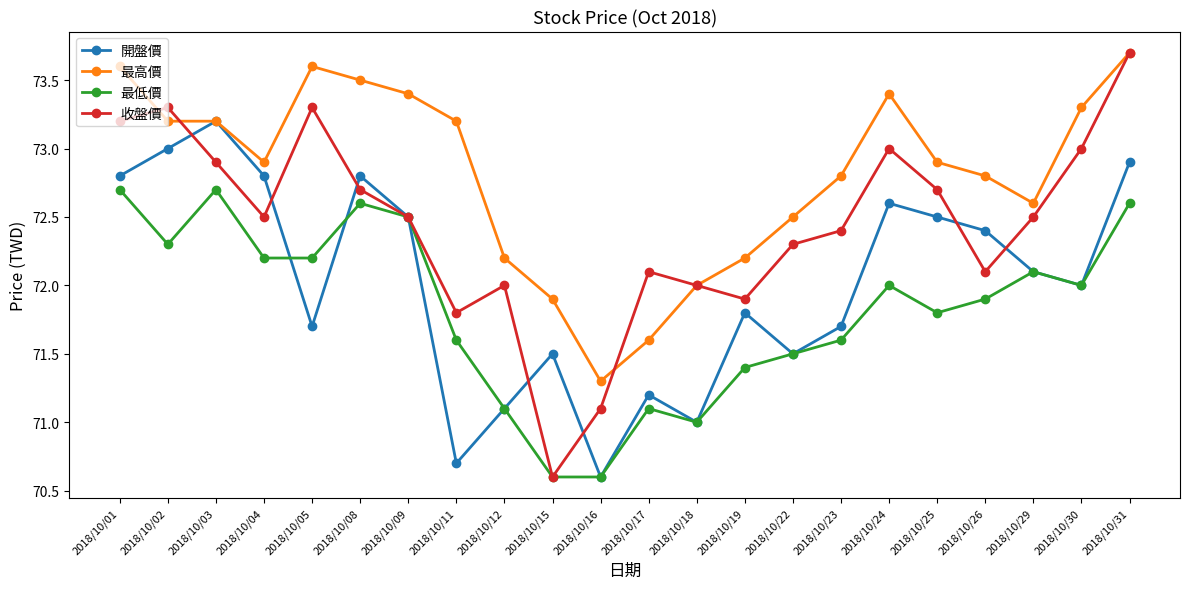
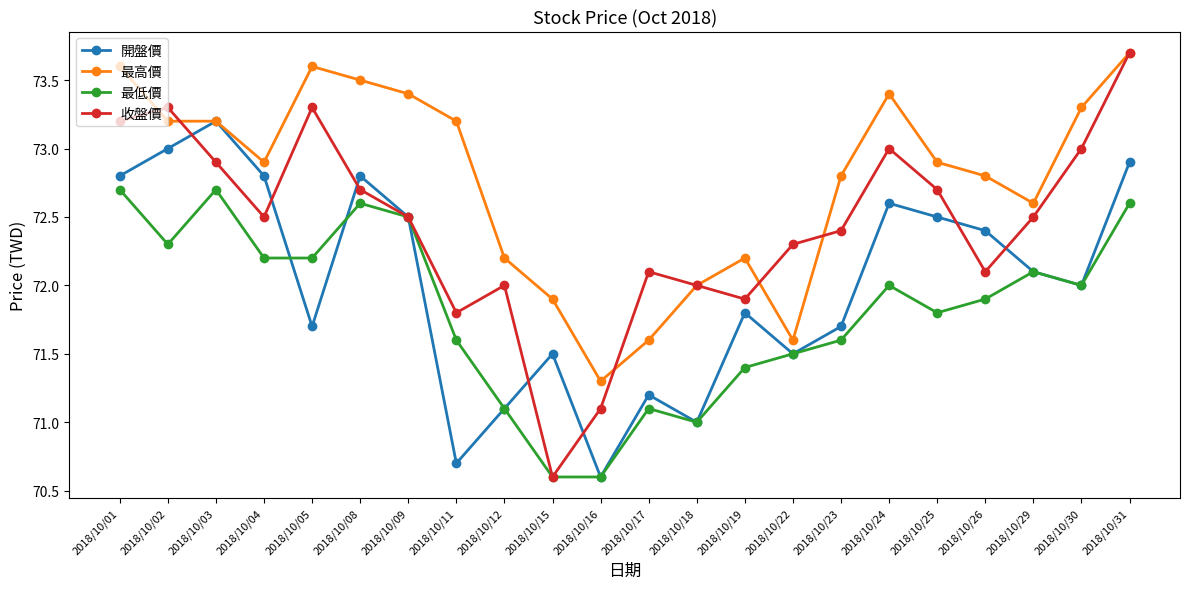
  {
    "開盤價": {
      "2018/10/01": 72.8,
      "2018/10/02": 73.0,
      "2018/10/04": 72.8,
      "2018/10/05": 71.7,
      "2018/10/08": 72.8,
      "2018/10/11": 70.7,
      "2018/10/15": 71.5,
      "2018/10/17": 71.2,
      "2018/10/19": 71.8,
      "2018/10/23": 71.7,
      "2018/10/24": 72.6,
      "2018/10/25": 72.5,
      "2018/10/26": 72.4,
      "2018/10/31": 72.9
    },
    "最高價": {
      "2018/10/04": 72.9,
      "2018/10/05": 73.6,
      "2018/10/08": 73.5,
      "2018/10/09": 73.4,
      "2018/10/11": 73.2,
      "2018/10/12": 72.2,
      "2018/10/15": 71.9,
      "2018/10/16": 71.3,
      "2018/10/17": 71.6,
      "2018/10/19": 72.2,
-     "2018/10/22": 72.5,
+     "2018/10/22": 71.6,
      "2018/10/23": 72.8,
      "2018/10/24": 73.4,
      "2018/10/25": 72.9,
      "2018/10/26": 72.8,
      "2018/10/29": 72.6,
      "2018/10/30": 73.3
    },
    "最低價": {
      "2018/10/01": 72.7,
      "2018/10/02": 72.3,
      "2018/10/03": 72.7,
      "2018/10/04": 72.2,
      "2018/10/05": 72.2,
      "2018/10/08": 72.6,
      "2018/10/11": 71.6,
      "2018/10/17": 71.1,
      "2018/10/19": 71.4,
      "2018/10/23": 71.6,
      "2018/10/24": 72.0,
      "2018/10/25": 71.8,
      "2018/10/26": 71.9,
      "2018/10/31": 72.6
    },
    "收盤價": {
      "2018/10/03": 72.9,
      "2018/10/04": 72.5,
      "2018/10/05": 73.3,
      "2018/10/08": 72.7,
      "2018/10/11": 71.8,
      "2018/10/12": 72.0,
      "2018/10/16": 71.1,
      "2018/10/17": 72.1,
      "2018/10/19": 71.9,
      "2018/10/22": 72.3,
      "2018/10/23": 72.4,
      "2018/10/24": 73.0,
      "2018/10/25": 72.7,
      "2018/10/26": 72.1,
      "2018/10/29": 72.5,
      "2018/10/30": 73.0
    }
  }
